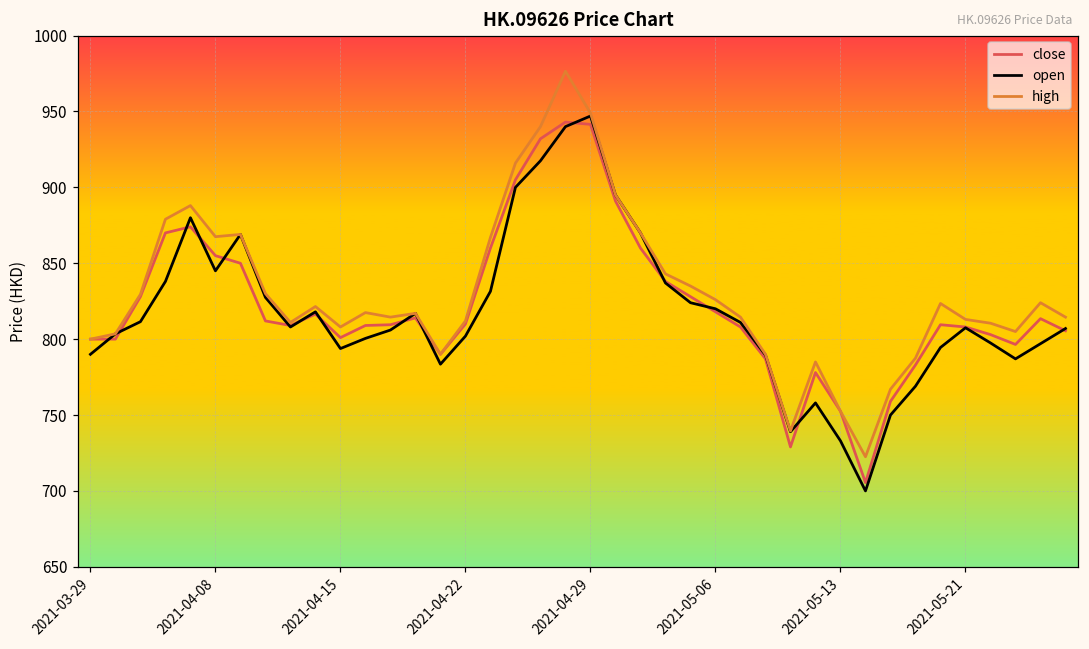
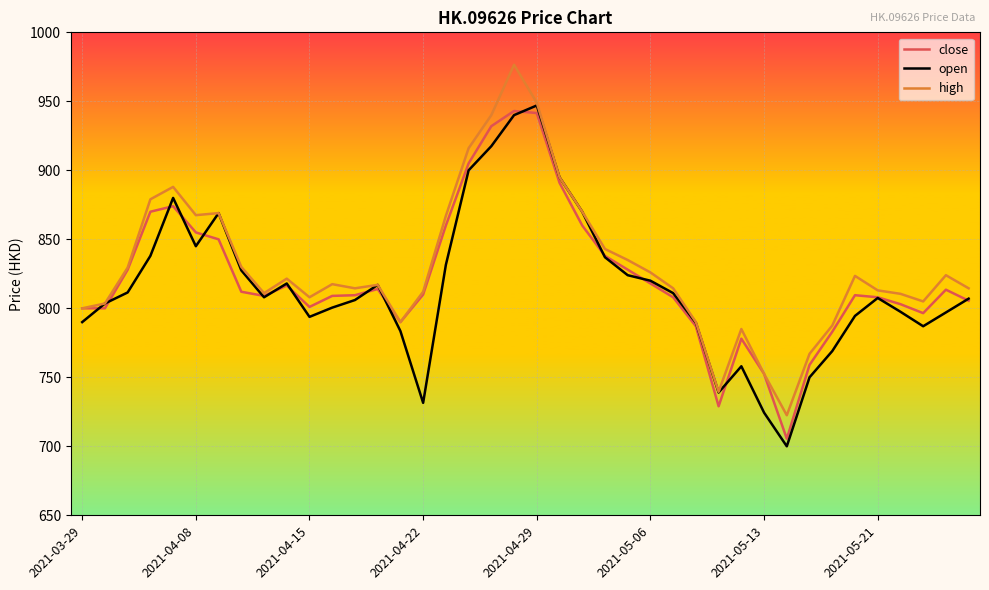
  {
    "open": {
      "2021-03-29": 790,
      "2021-04-08": 845,
      "2021-04-15": 794,
-     "2021-04-22": 802,
+     "2021-04-22": 732,
      "2021-04-29": 947,
      "2021-05-06": 820,
-     "2021-05-13": 733
+     "2021-05-13": 724
    }
  }
